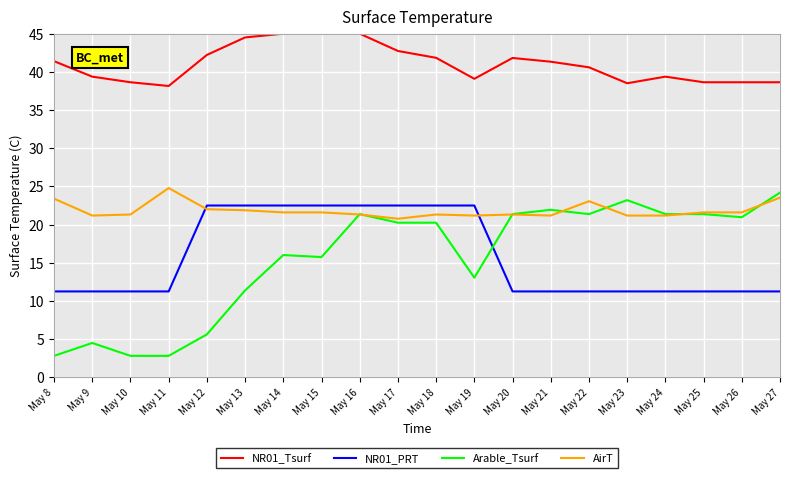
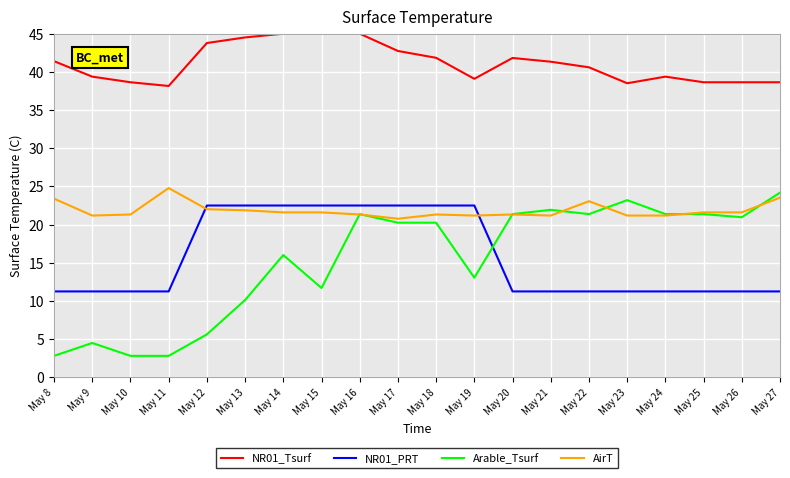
  {
    "NR01_Tsurf": {
      "May 8": 41,
      "May 9": 39,
      "May 10": 39,
      "May 11": 38,
-     "May 12": 42,
+     "May 12": 44,
      "May 13": 45,
      "May 14": 45,
      "May 15": 45,
      "May 16": 45,
      "May 17": 43,
      "May 18": 42,
      "May 19": 39,
      "May 20": 42,
      "May 21": 41,
      "May 22": 41,
      "May 23": 39,
      "May 24": 39,
      "May 25": 39,
      "May 26": 39,
      "May 27": 39
    },
    "NR01_PRT": {
      "May 8": 11,
      "May 9": 11,
      "May 10": 11,
      "May 11": 11,
      "May 12": 23,
      "May 13": 23,
      "May 14": 23,
      "May 15": 23,
      "May 16": 23,
      "May 17": 23,
      "May 18": 23,
      "May 19": 23,
      "May 20": 11,
      "May 21": 11,
      "May 22": 11,
      "May 23": 11,
      "May 24": 11,
      "May 25": 11,
      "May 26": 11,
      "May 27": 11
    },
    "Arable_Tsurf": {
      "May 8": 3,
      "May 9": 5,
      "May 10": 3,
      "May 11": 3,
      "May 12": 6,
-     "May 13": 11,
+     "May 13": 10,
      "May 14": 16,
-     "May 15": 16,
+     "May 15": 12,
      "May 17": 20,
      "May 18": 20,
      "May 19": 13,
      "May 21": 22,
      "May 22": 21,
      "May 23": 23,
      "May 26": 21,
      "May 27": 24
    },
    "AirT": {
      "May 8": 23,
      "May 9": 21,
      "May 10": 21,
      "May 11": 25,
      "May 12": 22,
      "May 13": 22,
      "May 14": 22,
      "May 15": 22,
      "May 17": 21,
      "May 18": 21,
      "May 19": 21,
      "May 21": 21,
      "May 22": 23,
      "May 23": 21,
      "May 26": 22,
      "May 27": 24
    }
  }
